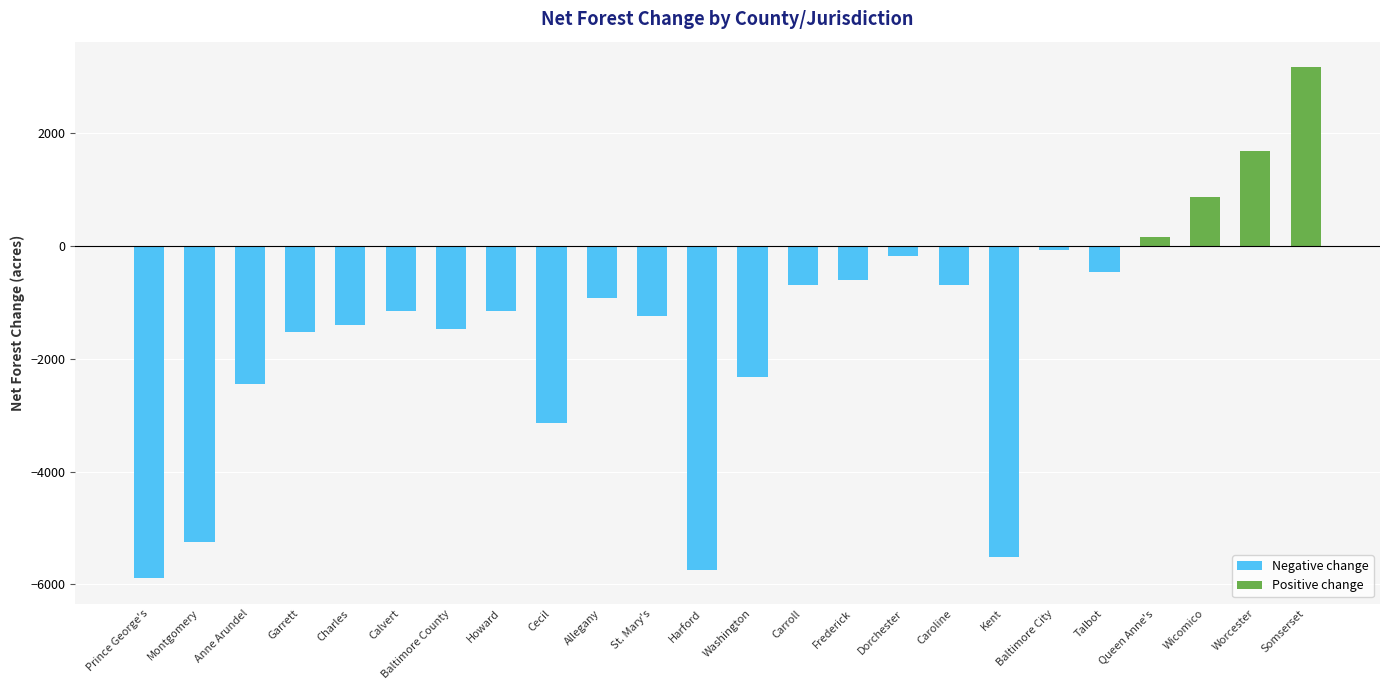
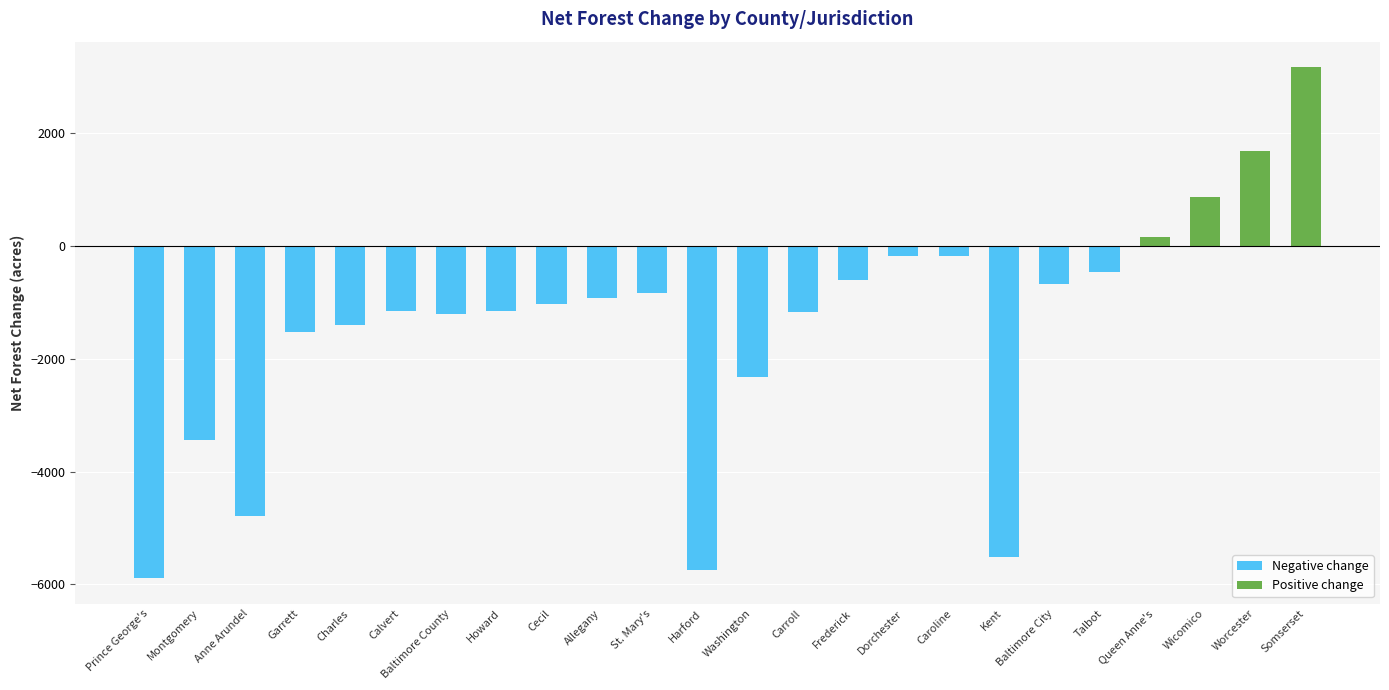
  {
    "Prince George's": -5900,
-   "Montgomery": -5200,
-   "Anne Arundel": -2400,
+   "Montgomery": -3400,
+   "Anne Arundel": -4800,
    "Garrett": -1500,
    "Charles": -1400,
    "Calvert": -1200,
-   "Baltimore County": -1500,
+   "Baltimore County": -1200,
    "Howard": -1200,
-   "Cecil": -3100,
+   "Cecil": -1000,
    "Allegany": -900,
-   "St. Mary's": -1200,
+   "St. Mary's": -800,
    "Harford": -5700,
    "Washington": -2300,
-   "Carroll": -700,
+   "Carroll": -1200,
    "Frederick": -600,
    "Dorchester": -200,
-   "Caroline": -700,
+   "Caroline": -200,
    "Kent": -5500,
-   "Baltimore City": -100,
+   "Baltimore City": -700,
    "Talbot": -500,
    "Queen Anne's": 200,
    "Wicomico": 900,
    "Worcester": 1700,
    "Somserset": 3200
  }
